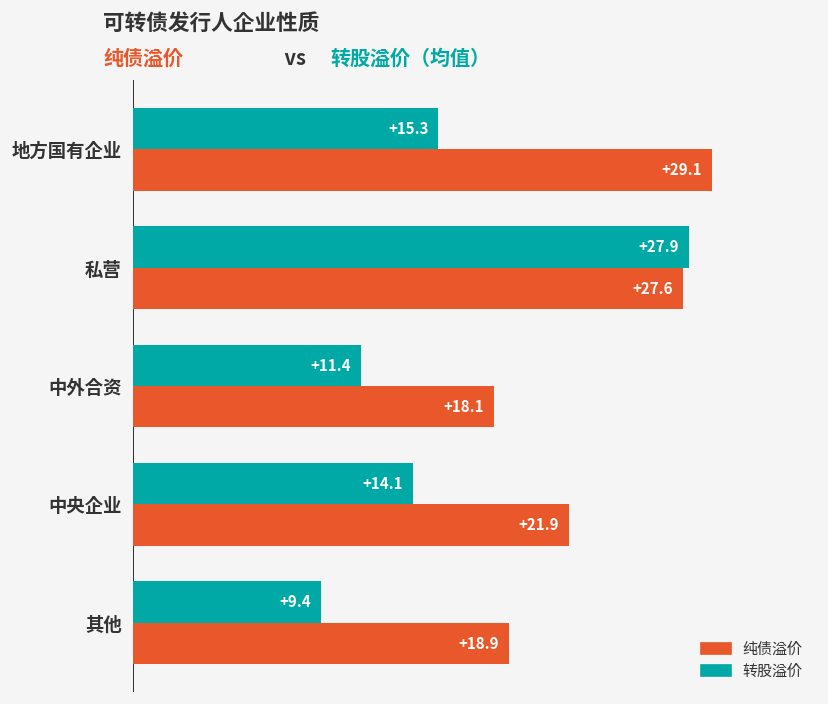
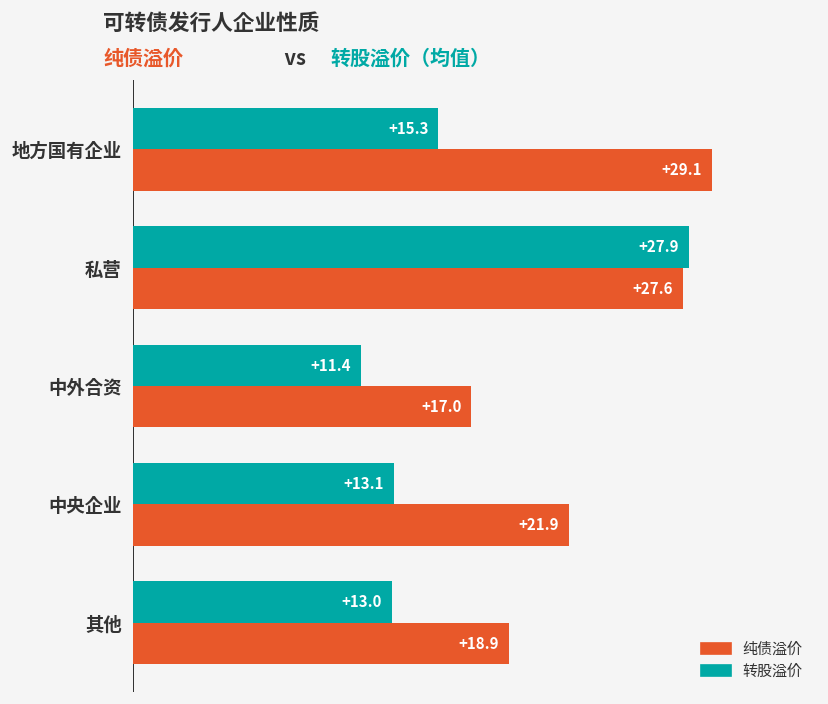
  {
    "纯债溢价": {
      "地方国有企业": "+29.1",
      "私营": "+27.6",
-     "中外合资": "+18.1",
+     "中外合资": "+17.0",
      "中央企业": "+21.9",
      "其他": "+18.9"
    },
    "转股溢价": {
      "地方国有企业": "+15.3",
      "私营": "+27.9",
      "中外合资": "+11.4",
-     "中央企业": "+14.1",
-     "其他": "+9.4"
+     "中央企业": "+13.1",
+     "其他": "+13.0"
    }
  }
